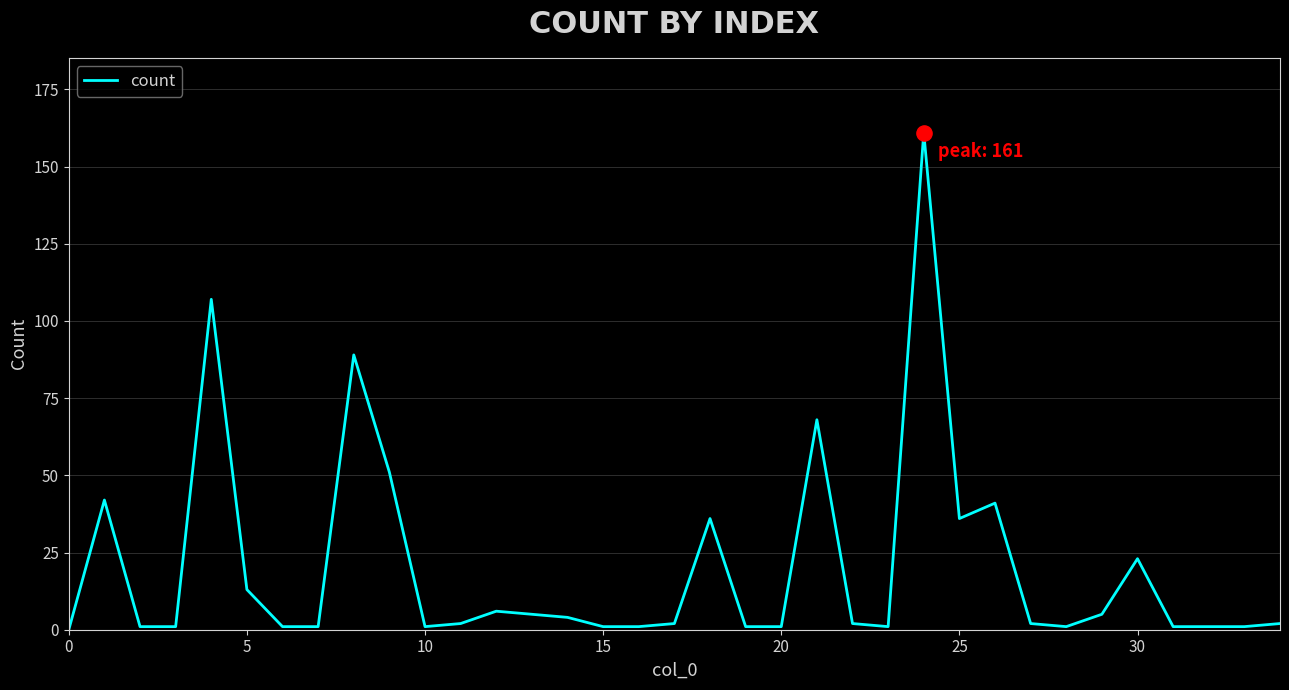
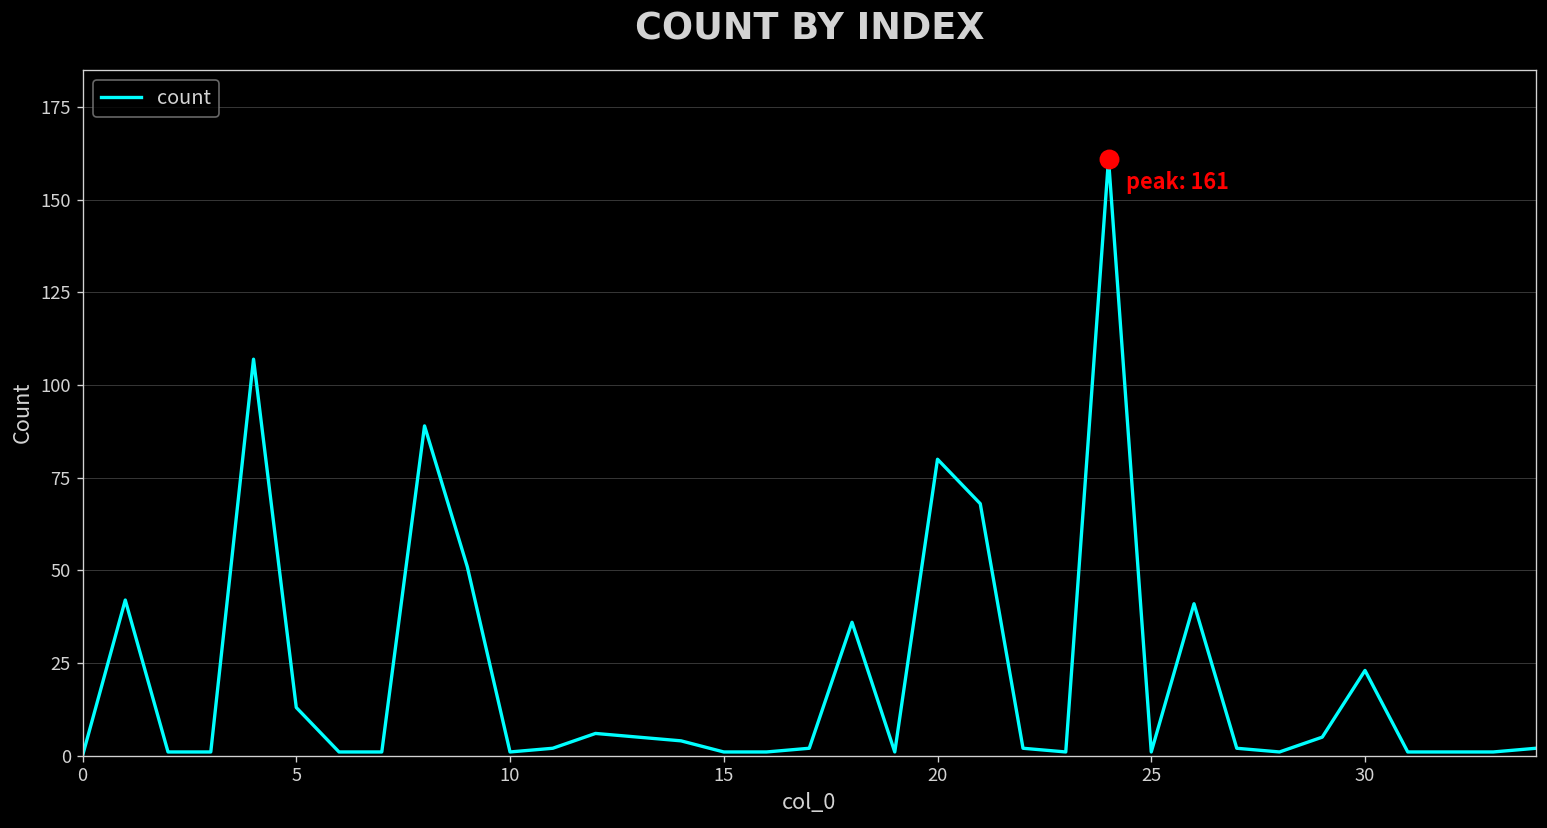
  {
    "count": {
      "0": 0,
      "5": 13,
      "10": 1,
      "15": 1,
-     "20": 1,
-     "25": 36,
+     "20": 80,
+     "25": 1,
      "30": 23
    }
  }
